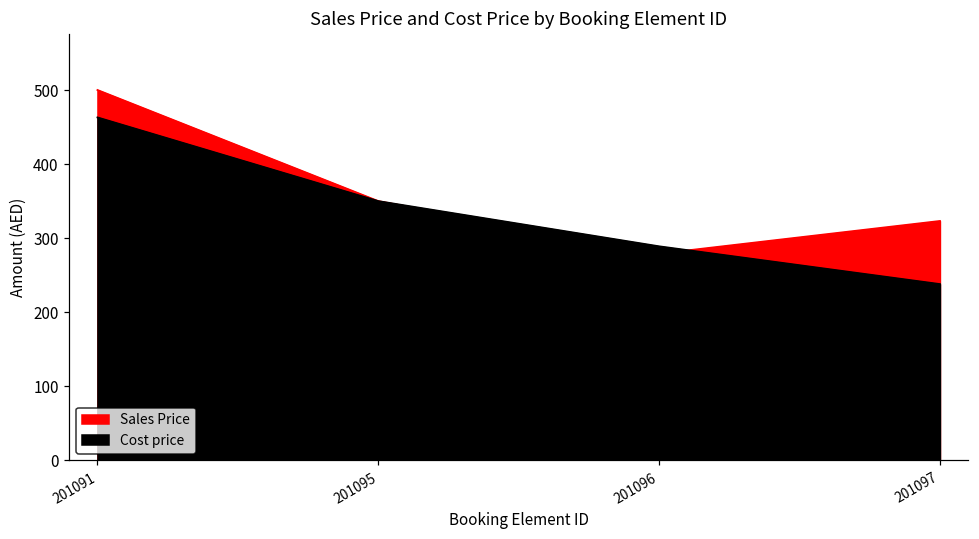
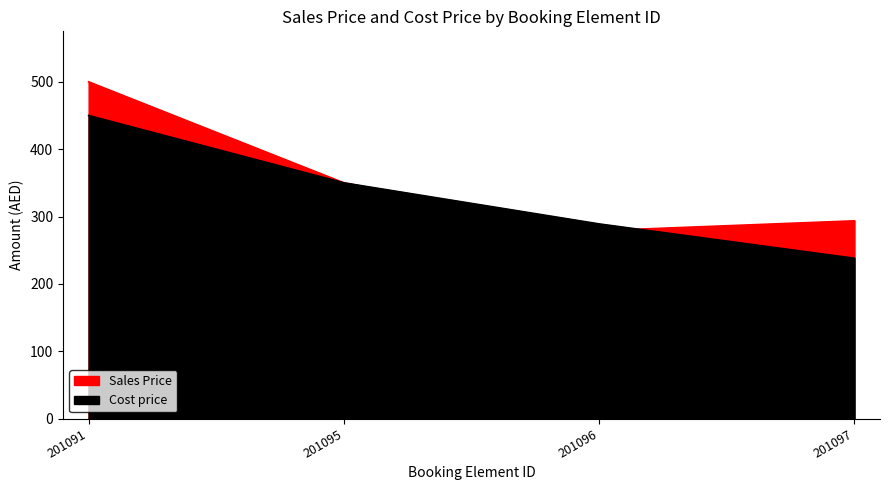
  {
    "Sales Price": {
      "201091": 500,
      "201096": 280,
-     "201097": 320
+     "201097": 290
    },
    "Cost price": {
-     "201091": 460,
+     "201091": 450,
      "201096": 290,
      "201097": 240
    }
  }
